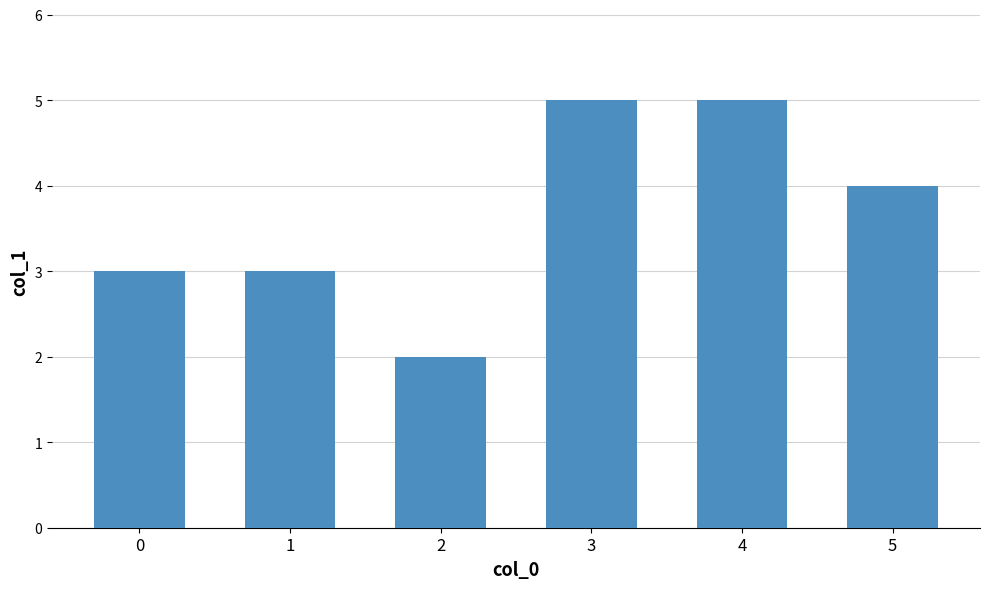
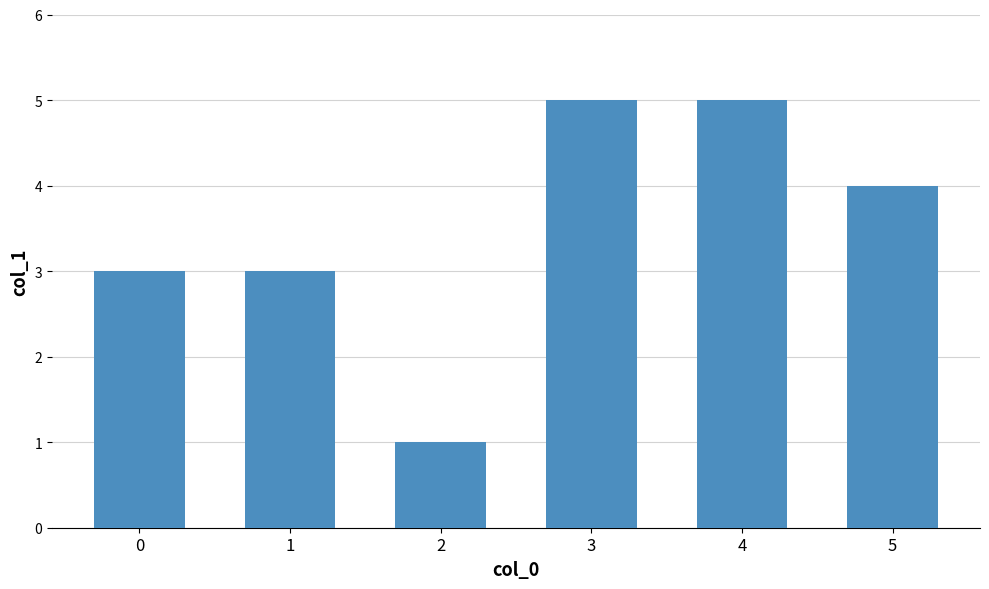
  {
    "0": 3,
    "1": 3,
-   "2": 2,
+   "2": 1,
    "3": 5,
    "4": 5,
    "5": 4
  }
